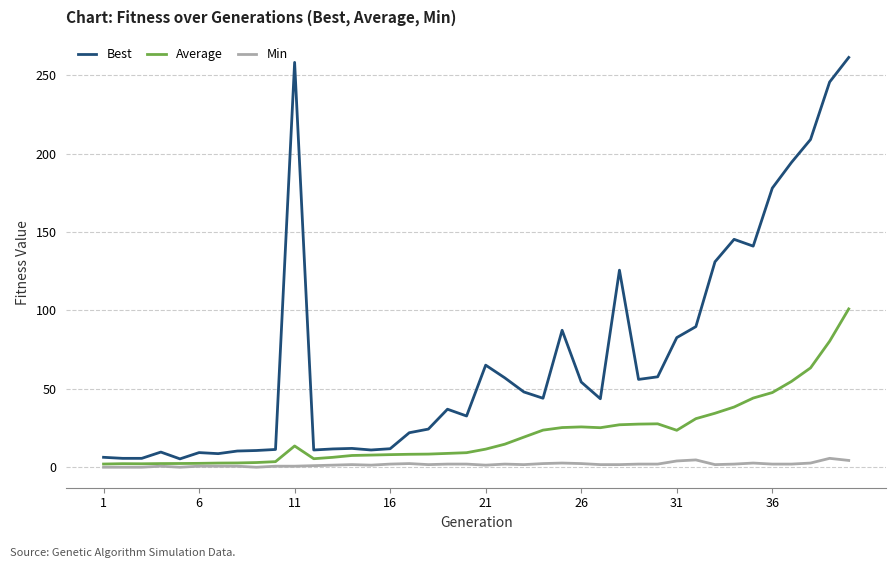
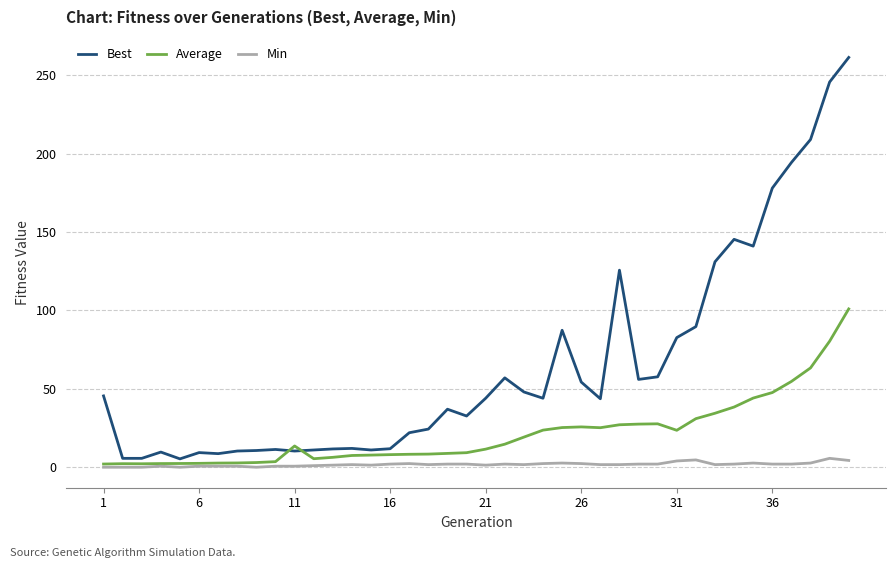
  {
    "Best": {
-     "1": 6,
+     "1": 45,
      "6": 9,
-     "11": 258,
+     "11": 10,
      "16": 12,
-     "21": 65,
+     "21": 44,
      "26": 54,
      "31": 83,
      "36": 178
    },
    "Average": {
      "1": 2,
      "6": 2,
      "11": 14,
      "16": 8,
      "21": 12,
      "26": 26,
      "31": 24,
      "36": 48
    },
    "Min": {
      "1": 0,
      "6": 1,
      "11": 1,
      "16": 2,
      "21": 1,
      "26": 2,
      "31": 4,
      "36": 2
    }
  }
